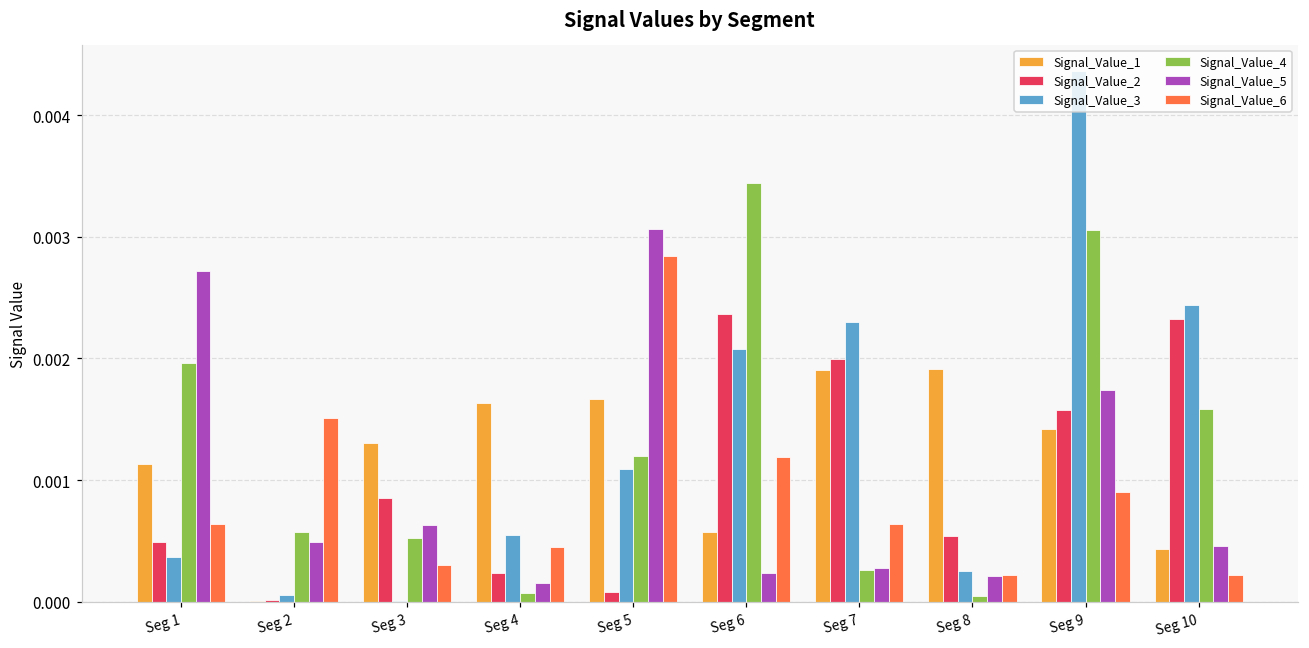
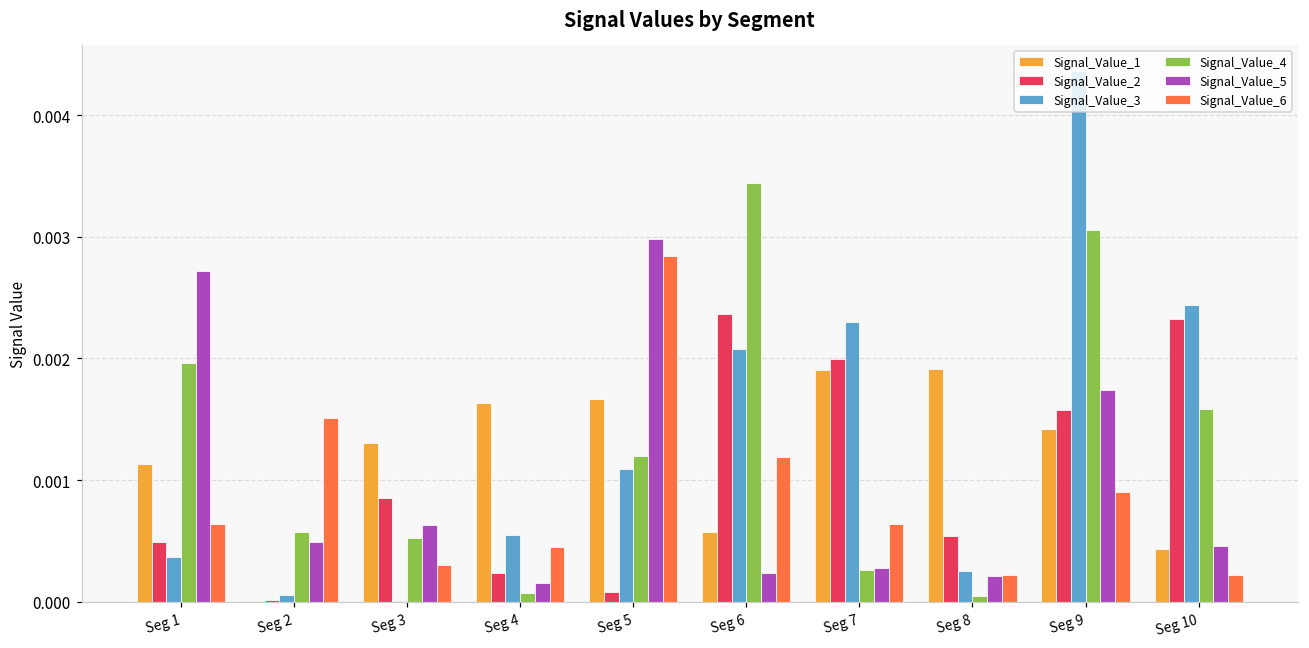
  {
    "Signal_Value_2": {
      "Seg 1": 0.00049,
      "Seg 3": 0.00085,
      "Seg 4": 0.00023,
      "Seg 5": 0.00008,
      "Seg 6": 0.00237,
      "Seg 7": 0.00199,
      "Seg 8": 0.00054,
      "Seg 9": 0.00158,
      "Seg 10": 0.00233
    },
    "Signal_Value_3": {
      "Seg 1": 0.00037,
      "Seg 2": 0.00006,
      "Seg 4": 0.00055,
      "Seg 5": 0.00109,
      "Seg 6": 0.00208,
      "Seg 7": 0.00230,
      "Seg 8": 0.00025,
      "Seg 10": 0.00244
    },
    "Signal_Value_4": {
      "Seg 1": 0.00196,
      "Seg 2": 0.00057,
      "Seg 3": 0.00052,
      "Seg 4": 0.00007,
      "Seg 5": 0.00120,
      "Seg 6": 0.00345,
      "Seg 7": 0.00026,
      "Seg 8": 0.00004,
      "Seg 9": 0.00305,
      "Seg 10": 0.00158
    },
    "Signal_Value_5": {
      "Seg 1": 0.00272,
      "Seg 2": 0.00049,
      "Seg 3": 0.00063,
      "Seg 4": 0.00016,
-     "Seg 5": 0.00307,
+     "Seg 5": 0.00299,
      "Seg 6": 0.00023,
      "Seg 7": 0.00027,
      "Seg 8": 0.00021,
      "Seg 9": 0.00174,
      "Seg 10": 0.00046
    }
  }
